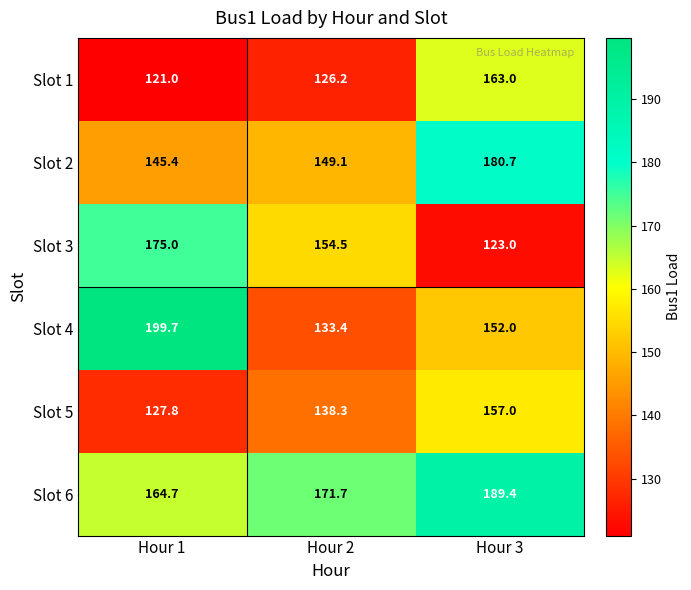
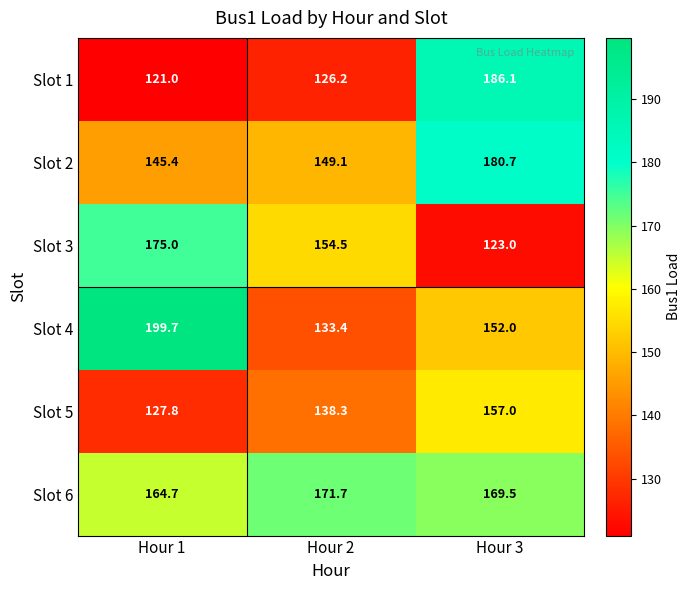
  {
    "Slot 1": {
      "Hour 1": 121.0,
      "Hour 2": 126.2,
-     "Hour 3": 163.0
+     "Hour 3": 186.1
    },
    "Slot 2": {
      "Hour 1": 145.4,
      "Hour 2": 149.1,
      "Hour 3": 180.7
    },
    "Slot 3": {
      "Hour 1": 175.0,
      "Hour 2": 154.5,
      "Hour 3": 123.0
    },
    "Slot 4": {
      "Hour 1": 199.7,
      "Hour 2": 133.4,
      "Hour 3": 152.0
    },
    "Slot 5": {
      "Hour 1": 127.8,
      "Hour 2": 138.3,
      "Hour 3": 157.0
    },
    "Slot 6": {
      "Hour 1": 164.7,
      "Hour 2": 171.7,
-     "Hour 3": 189.4
+     "Hour 3": 169.5
    }
  }
